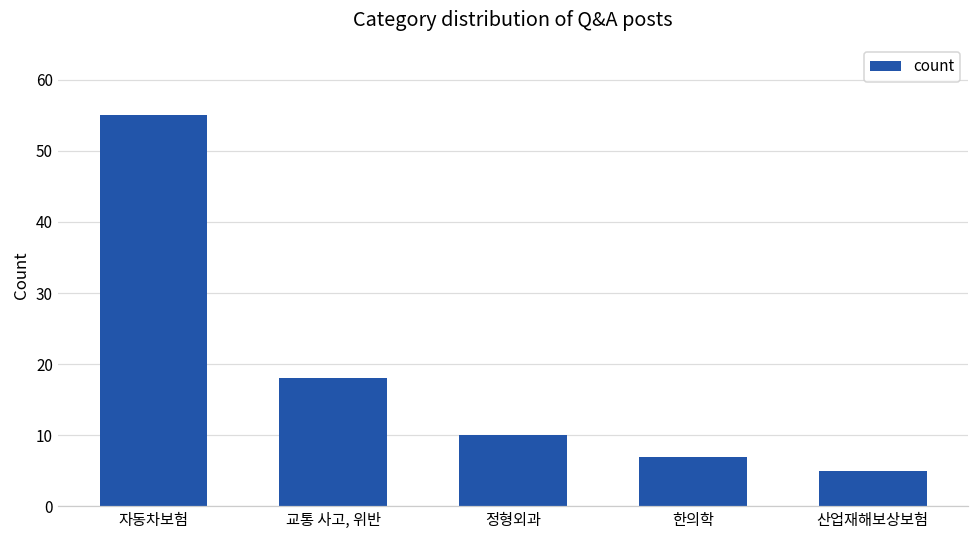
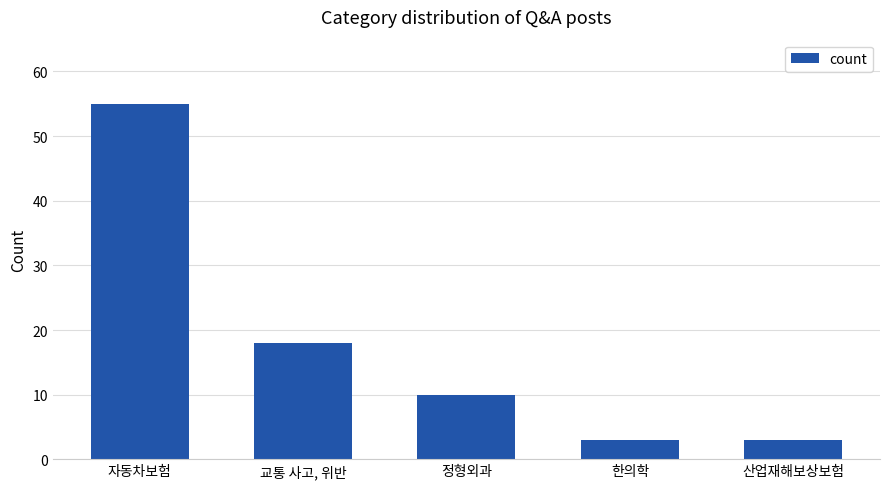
  {
    "자동차보험": 55,
    "교통 사고, 위반": 18,
    "정형외과": 10,
-   "한의학": 7,
-   "산업재해보상보험": 5
+   "한의학": 3,
+   "산업재해보상보험": 3
  }
